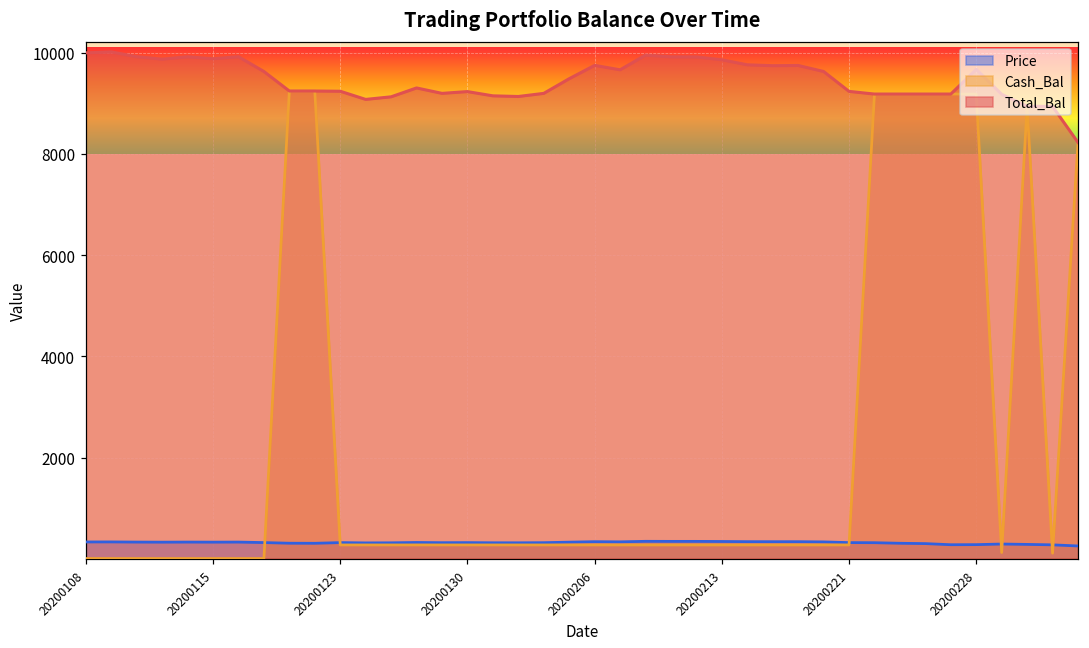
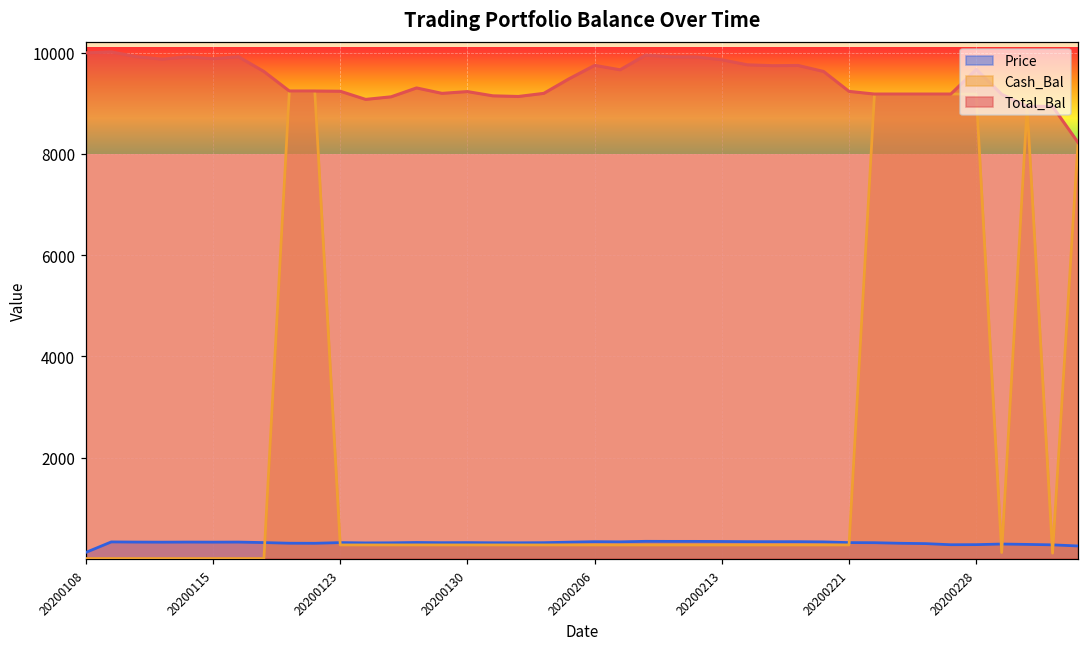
  {
    "Price": {
-     "20200108": 300,
+     "20200108": 100,
      "20200115": 300,
      "20200206": 300,
      "20200213": 300,
      "20200228": 300
    },
    "Cash_Bal": {
      "20200108": 0,
      "20200115": 0,
      "20200206": 300,
      "20200213": 300
    },
    "Total_Bal": {
      "20200108": 10000,
      "20200115": 9900,
      "20200123": 9200,
      "20200130": 9200,
      "20200206": 9700,
      "20200213": 9900,
      "20200221": 9200
    }
  }
